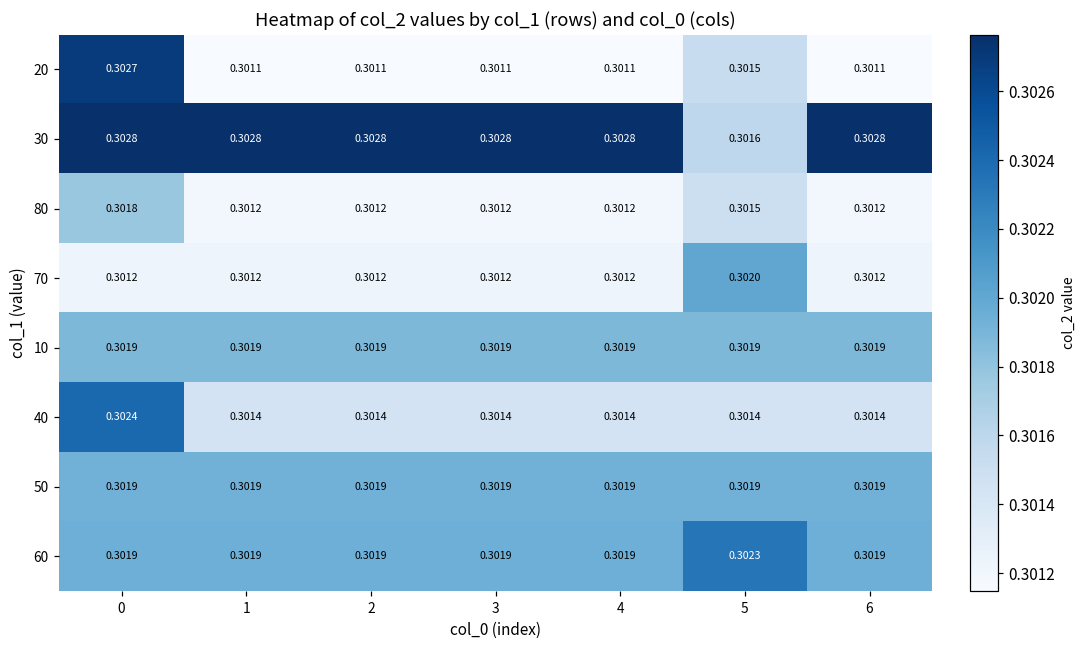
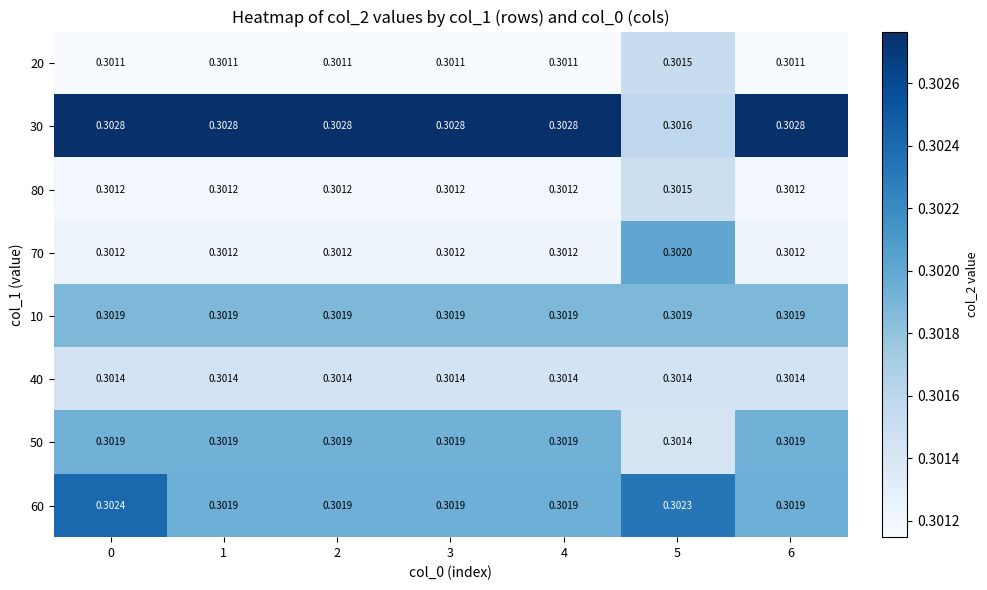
  {
    "20": {
-     "0": 0.3027,
+     "0": 0.3011,
      "1": 0.3011,
      "2": 0.3011,
      "3": 0.3011,
      "4": 0.3011,
      "5": 0.3015,
      "6": 0.3011
    },
    "30": {
      "0": 0.3028,
      "1": 0.3028,
      "2": 0.3028,
      "3": 0.3028,
      "4": 0.3028,
      "5": 0.3016,
      "6": 0.3028
    },
    "80": {
-     "0": 0.3018,
+     "0": 0.3012,
      "1": 0.3012,
      "2": 0.3012,
      "3": 0.3012,
      "4": 0.3012,
      "5": 0.3015,
      "6": 0.3012
    },
    "70": {
      "0": 0.3012,
      "1": 0.3012,
      "2": 0.3012,
      "3": 0.3012,
      "4": 0.3012,
      "5": 0.3020,
      "6": 0.3012
    },
    "10": {
      "0": 0.3019,
      "1": 0.3019,
      "2": 0.3019,
      "3": 0.3019,
      "4": 0.3019,
      "5": 0.3019,
      "6": 0.3019
    },
    "40": {
-     "0": 0.3024,
+     "0": 0.3014,
      "1": 0.3014,
      "2": 0.3014,
      "3": 0.3014,
      "4": 0.3014,
      "5": 0.3014,
      "6": 0.3014
    },
    "50": {
      "0": 0.3019,
      "1": 0.3019,
      "2": 0.3019,
      "3": 0.3019,
      "4": 0.3019,
-     "5": 0.3019,
+     "5": 0.3014,
      "6": 0.3019
    },
    "60": {
-     "0": 0.3019,
+     "0": 0.3024,
      "1": 0.3019,
      "2": 0.3019,
      "3": 0.3019,
      "4": 0.3019,
      "5": 0.3023,
      "6": 0.3019
    }
  }
